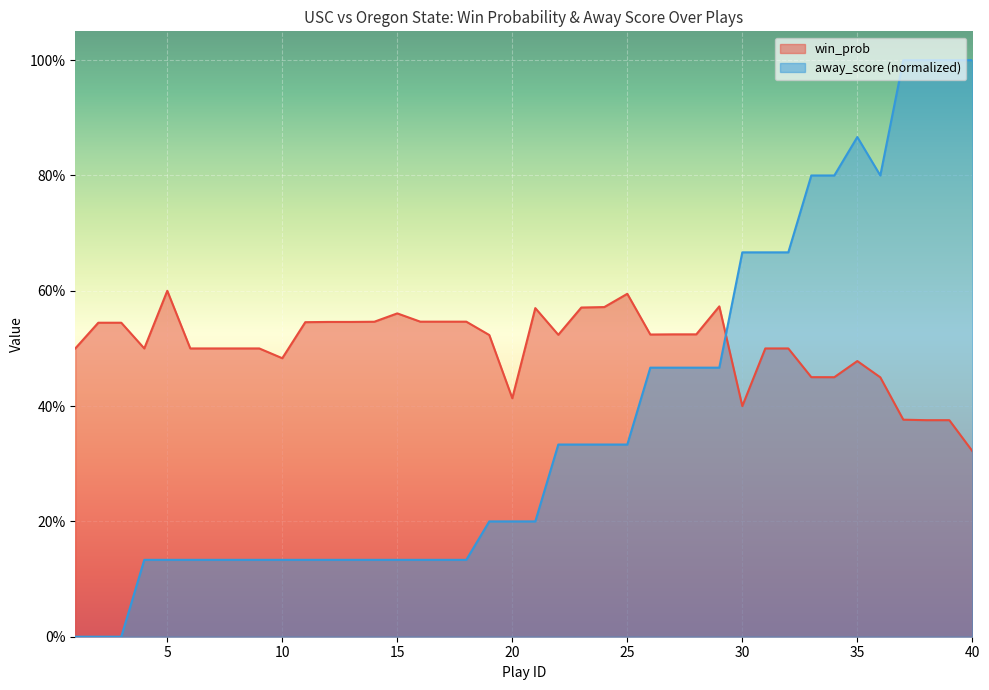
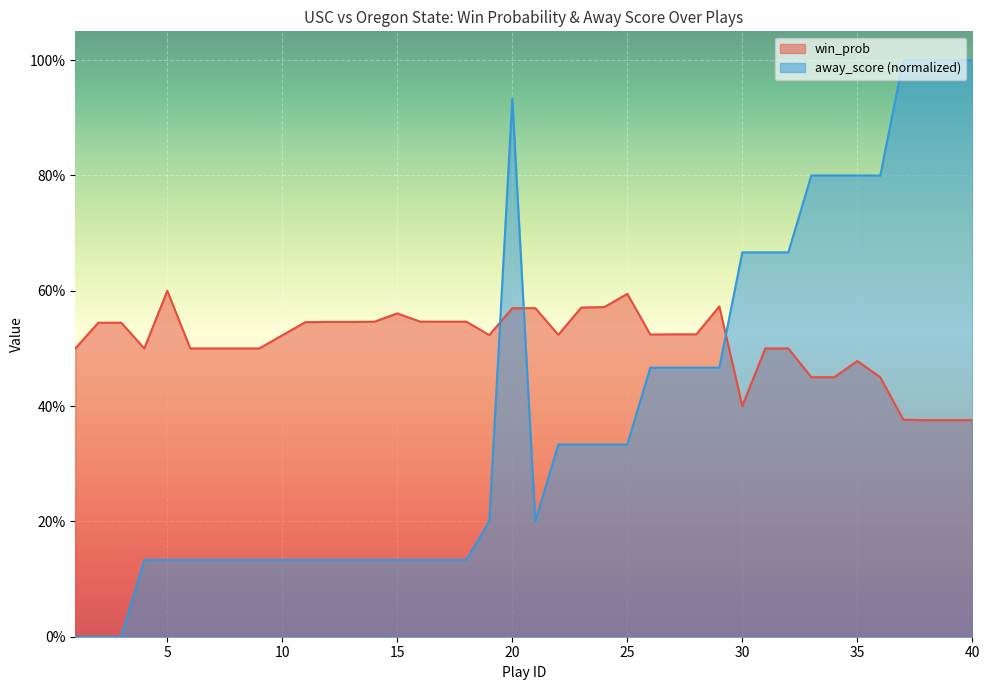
  {
    "win_prob": {
      "5": "60%",
-     "10": "48%",
+     "10": "52%",
      "15": "56%",
-     "20": "41%",
+     "20": "57%",
      "25": "59%",
      "30": "40%",
      "35": "48%",
-     "40": "32%"
+     "40": "38%"
    },
    "away_score (normalized)": {
      "5": "13%",
      "10": "13%",
      "15": "13%",
-     "20": "20%",
+     "20": "93%",
      "25": "33%",
      "30": "67%",
-     "35": "87%",
+     "35": "80%",
      "40": "100%"
    }
  }
